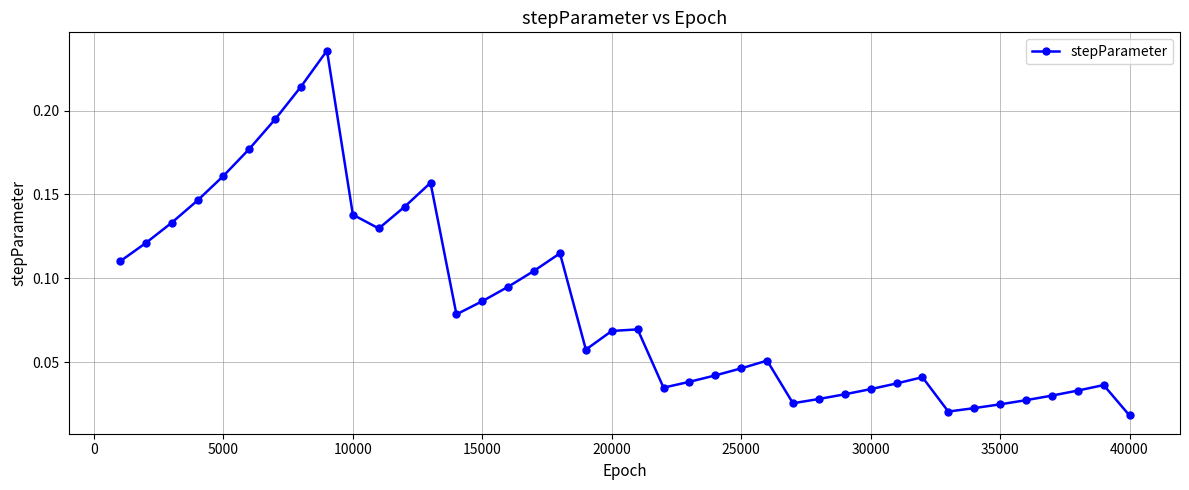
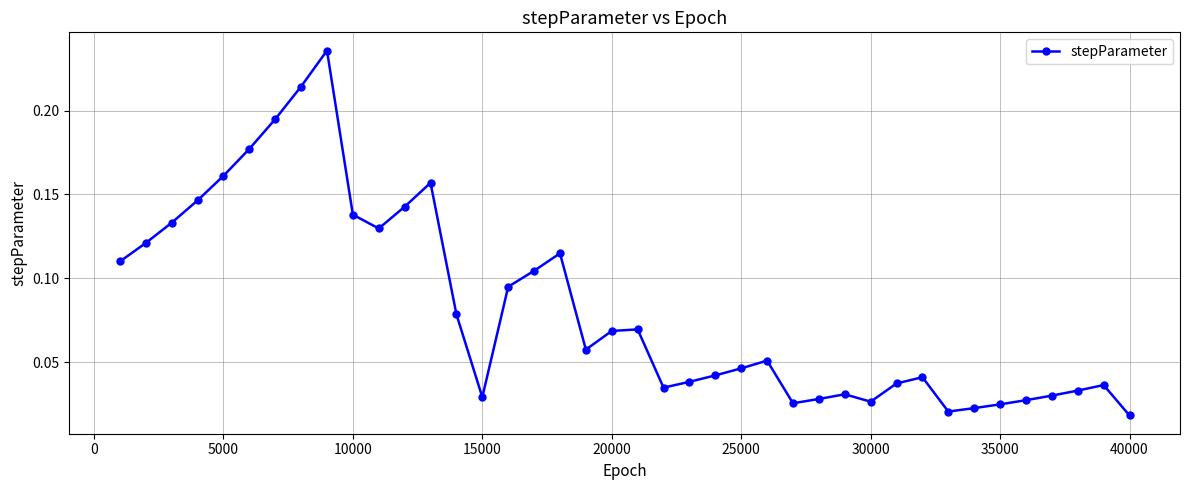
  {
    "5000": 0.161,
    "10000": 0.138,
-   "15000": 0.086,
+   "15000": 0.029,
    "20000": 0.069,
    "25000": 0.046,
-   "30000": 0.034,
+   "30000": 0.026,
    "35000": 0.025,
    "40000": 0.018
  }
